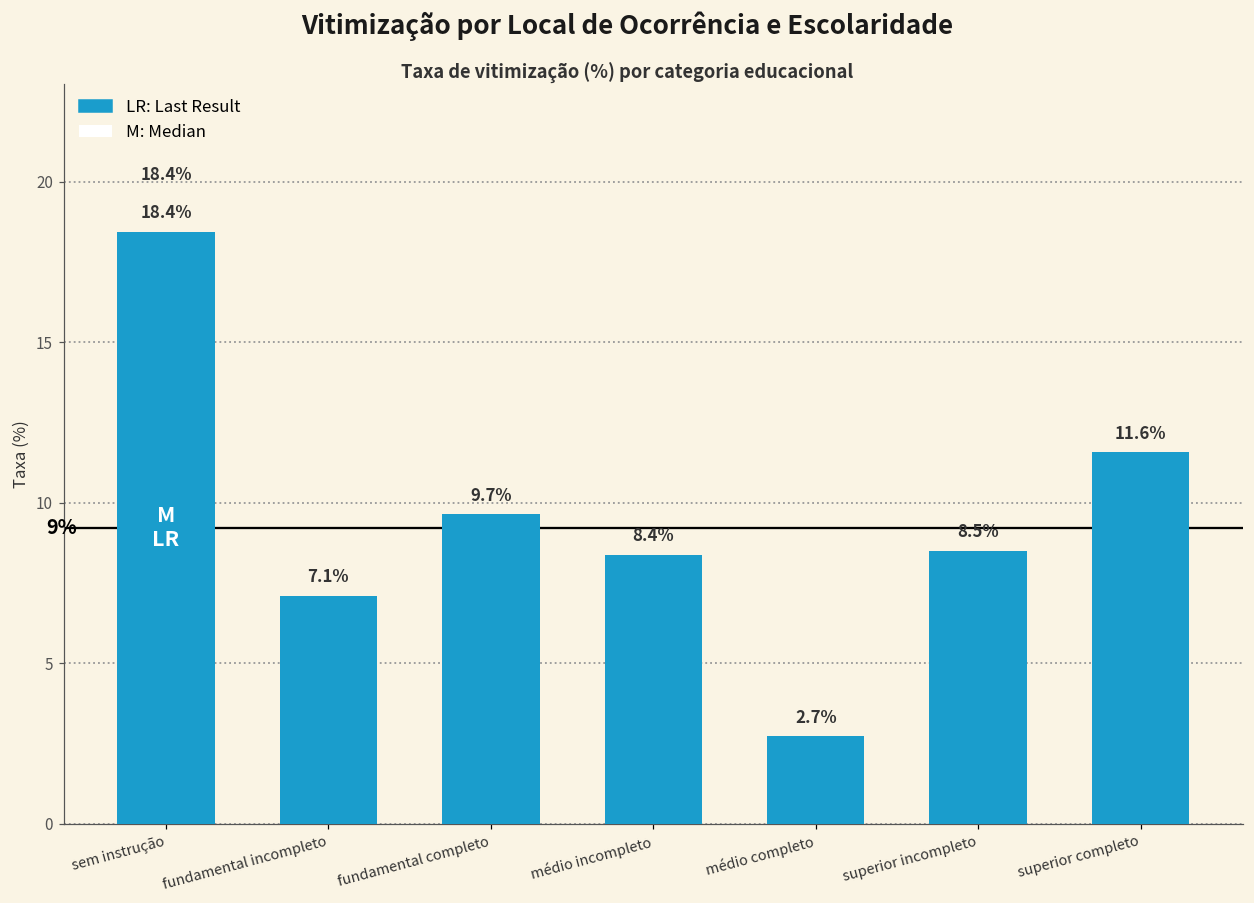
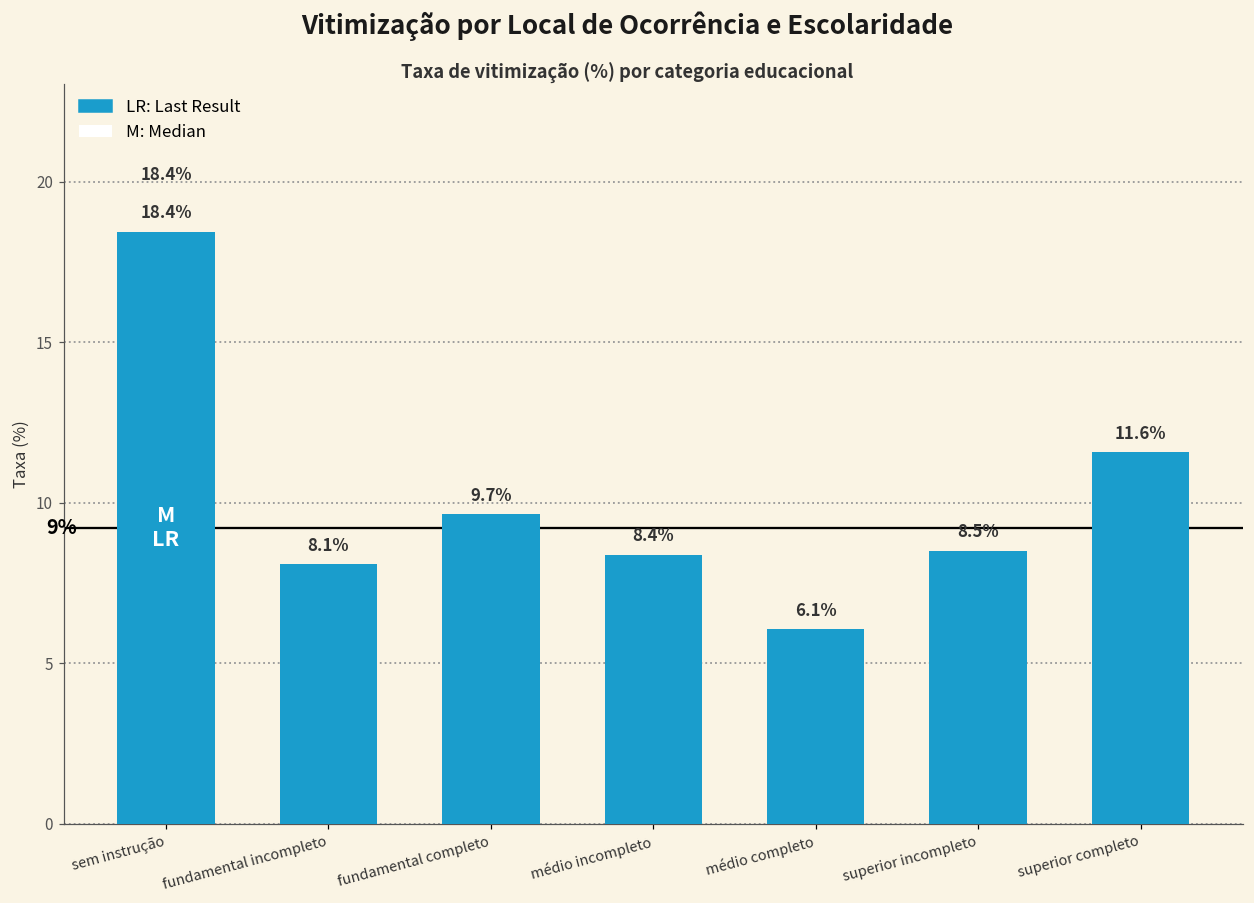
  {
    "sem instrução": "18.4%",
-   "fundamental incompleto": "7.1%",
+   "fundamental incompleto": "8.1%",
    "fundamental completo": "9.7%",
    "médio incompleto": "8.4%",
-   "médio completo": "2.7%",
+   "médio completo": "6.1%",
    "superior incompleto": "8.5%",
    "superior completo": "11.6%"
  }
